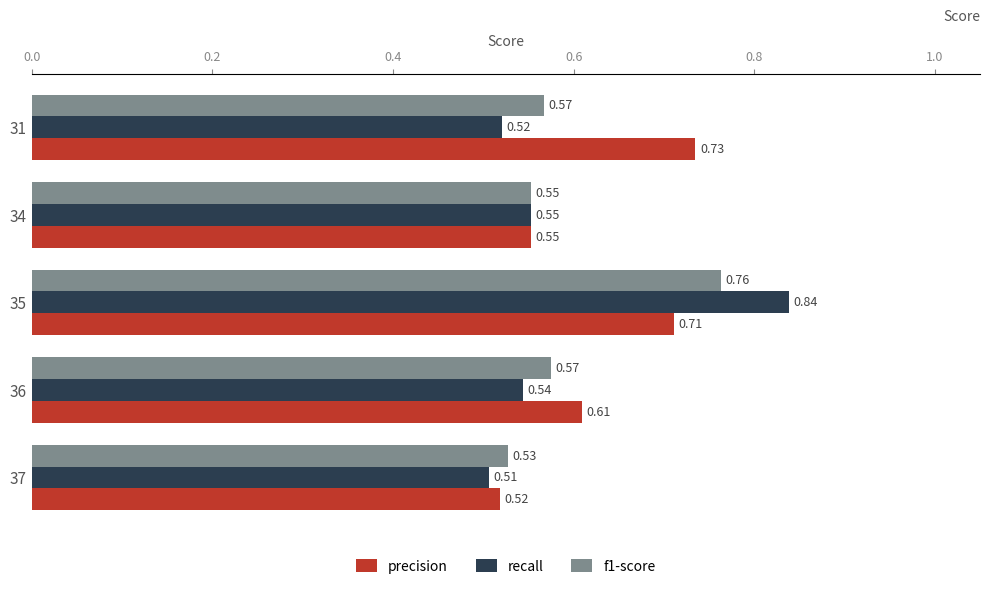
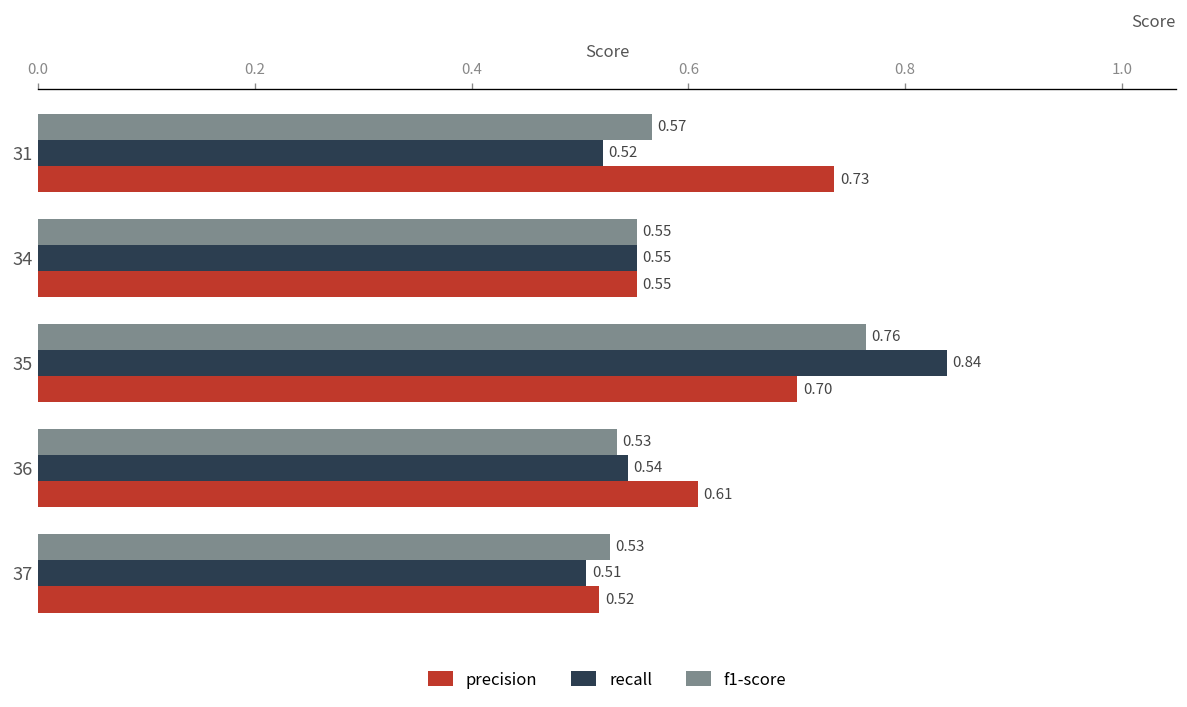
  {
    "precision": {
      "31": 0.73,
      "34": 0.55,
-     "35": 0.71,
+     "35": 0.70,
      "36": 0.61,
      "37": 0.52
    },
    "recall": {
      "31": 0.52,
      "34": 0.55,
      "35": 0.84,
      "36": 0.54,
      "37": 0.51
    },
    "f1-score": {
      "31": 0.57,
      "34": 0.55,
      "35": 0.76,
-     "36": 0.57,
+     "36": 0.53,
      "37": 0.53
    }
  }
